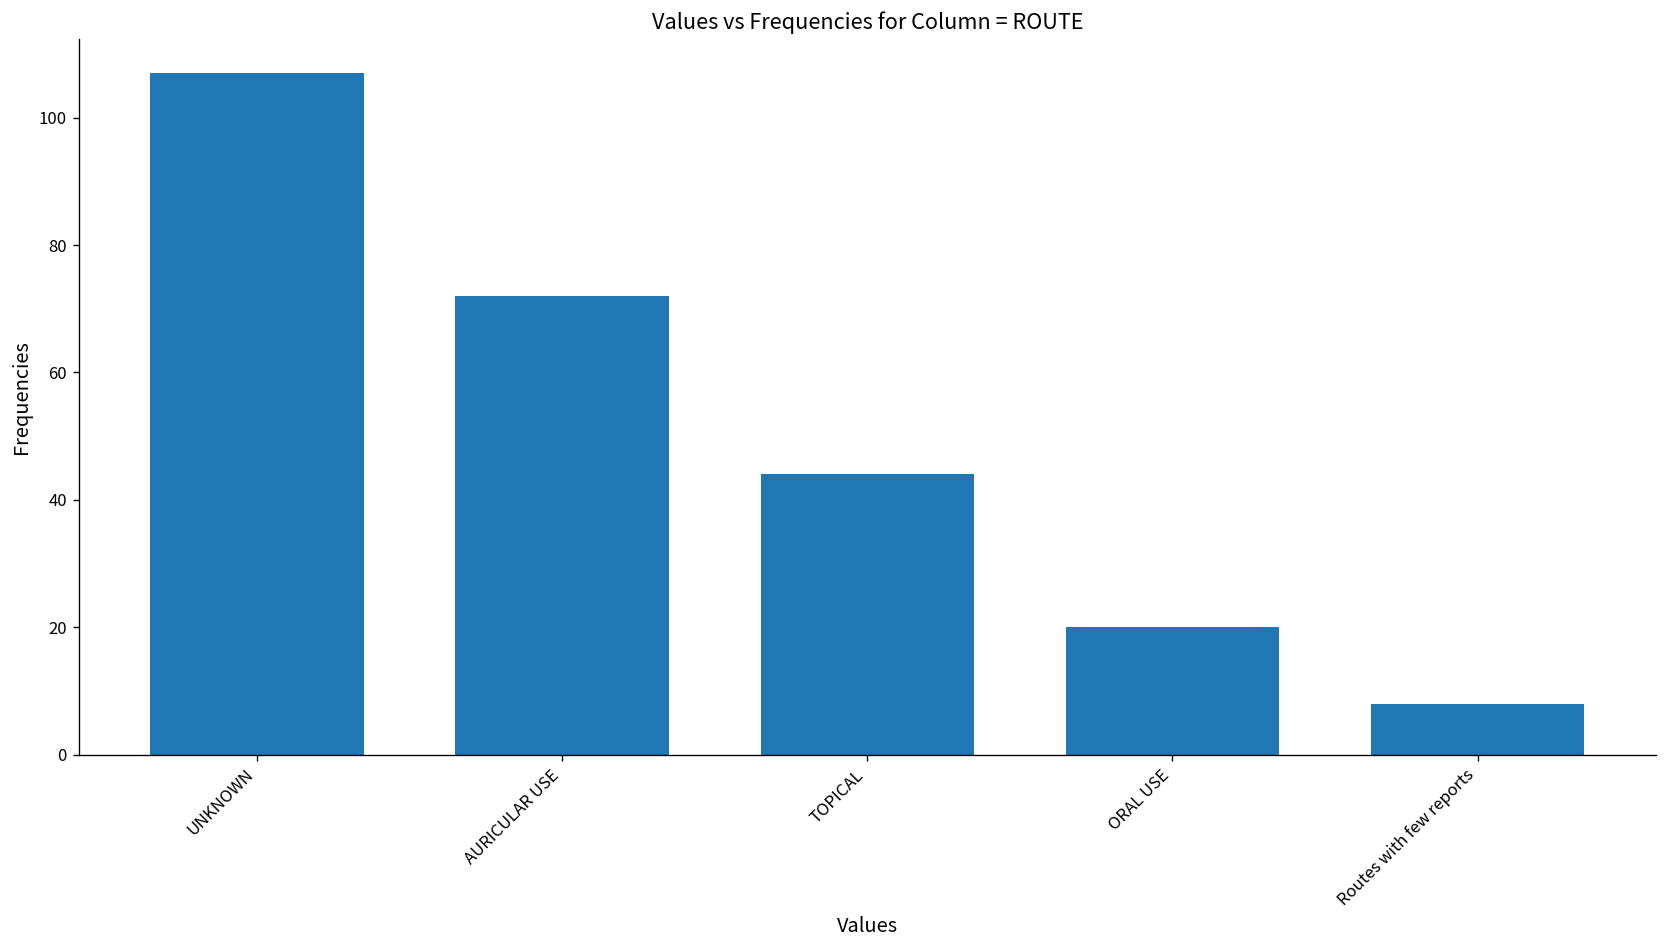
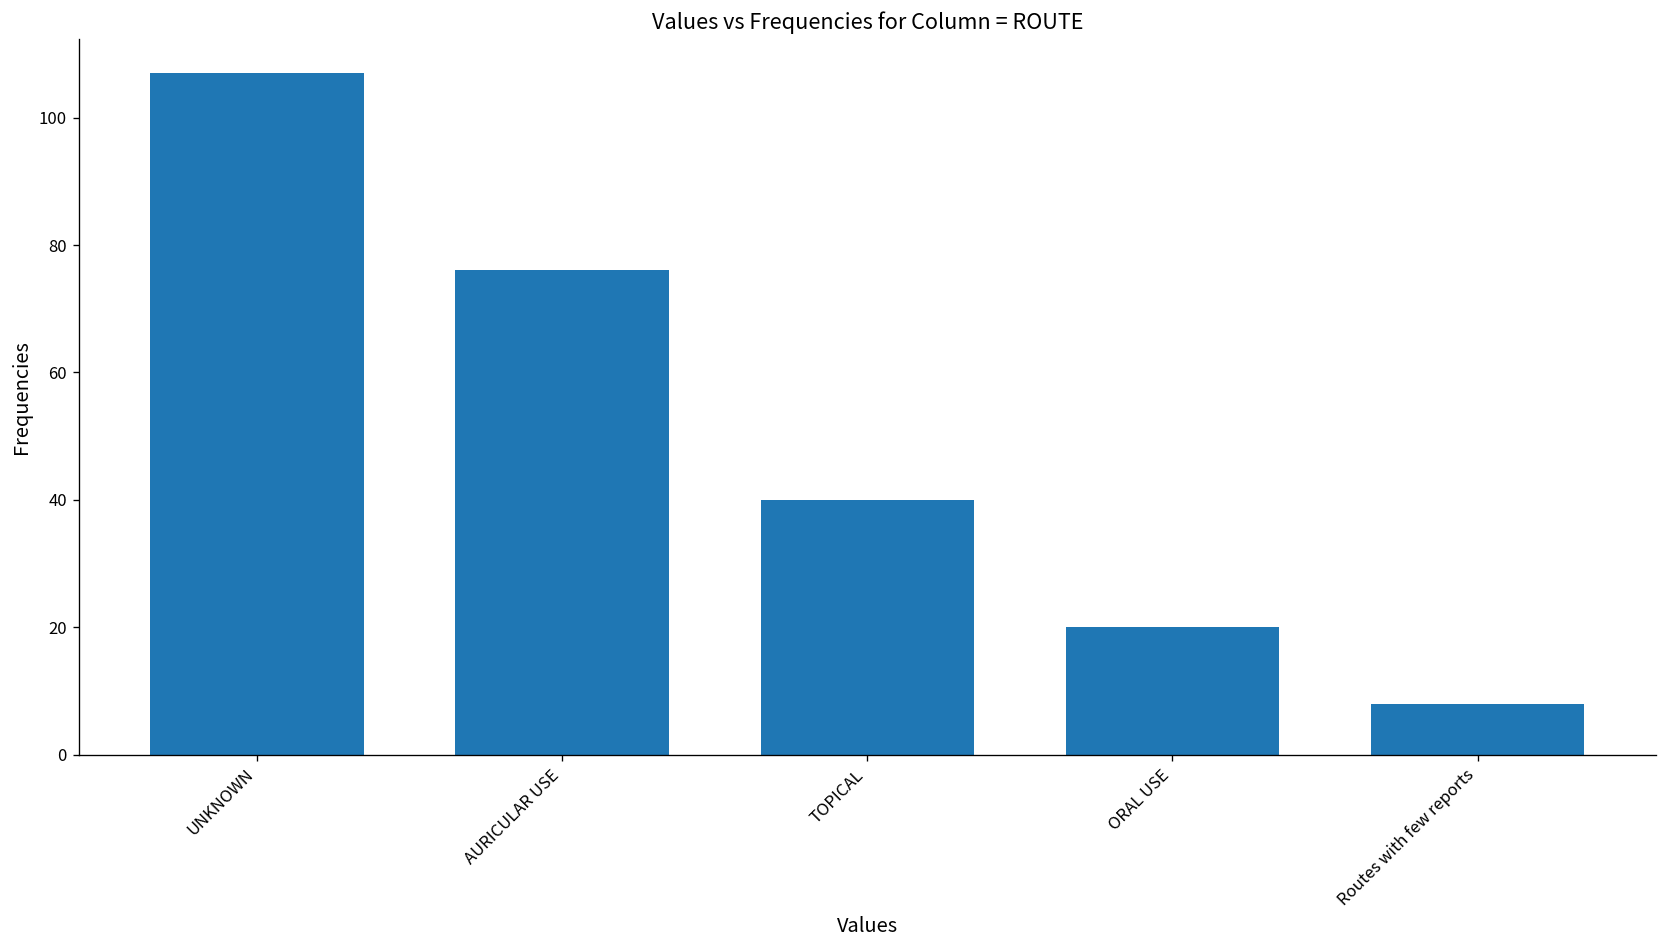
  {
    "UNKNOWN": 107,
-   "AURICULAR USE": 72,
-   "TOPICAL": 44,
+   "AURICULAR USE": 76,
+   "TOPICAL": 40,
    "ORAL USE": 20,
    "Routes with few reports": 8
  }
